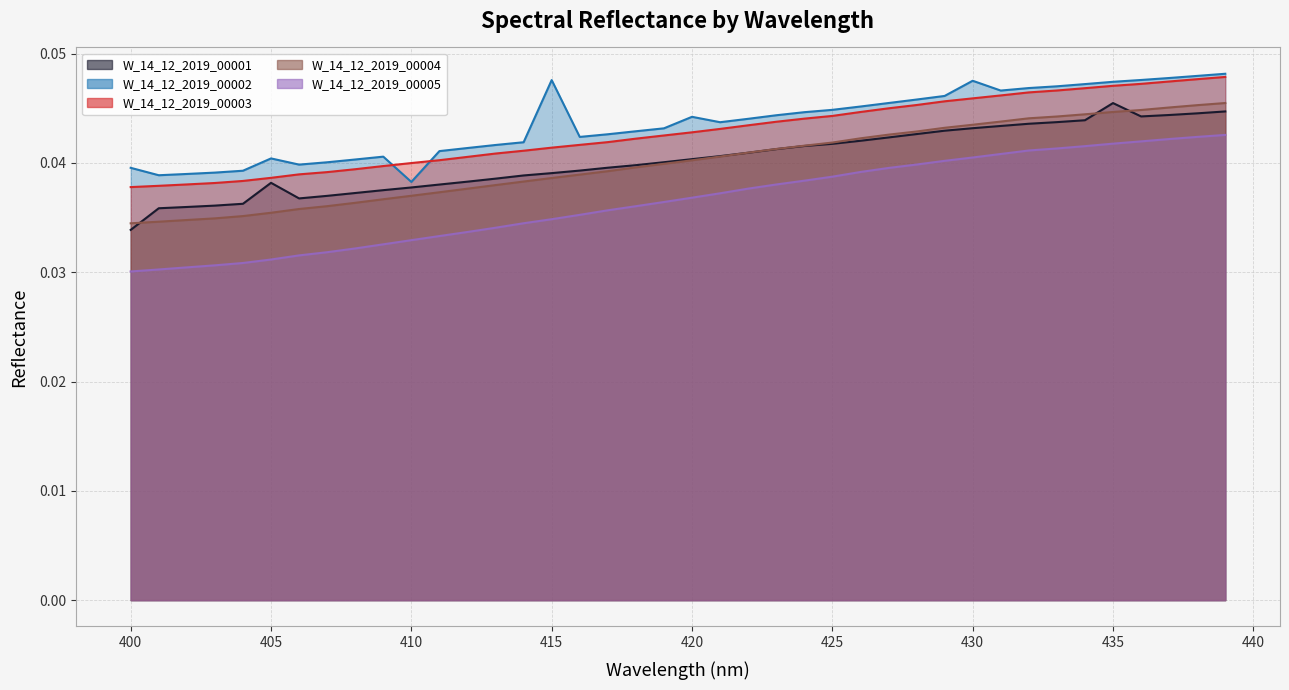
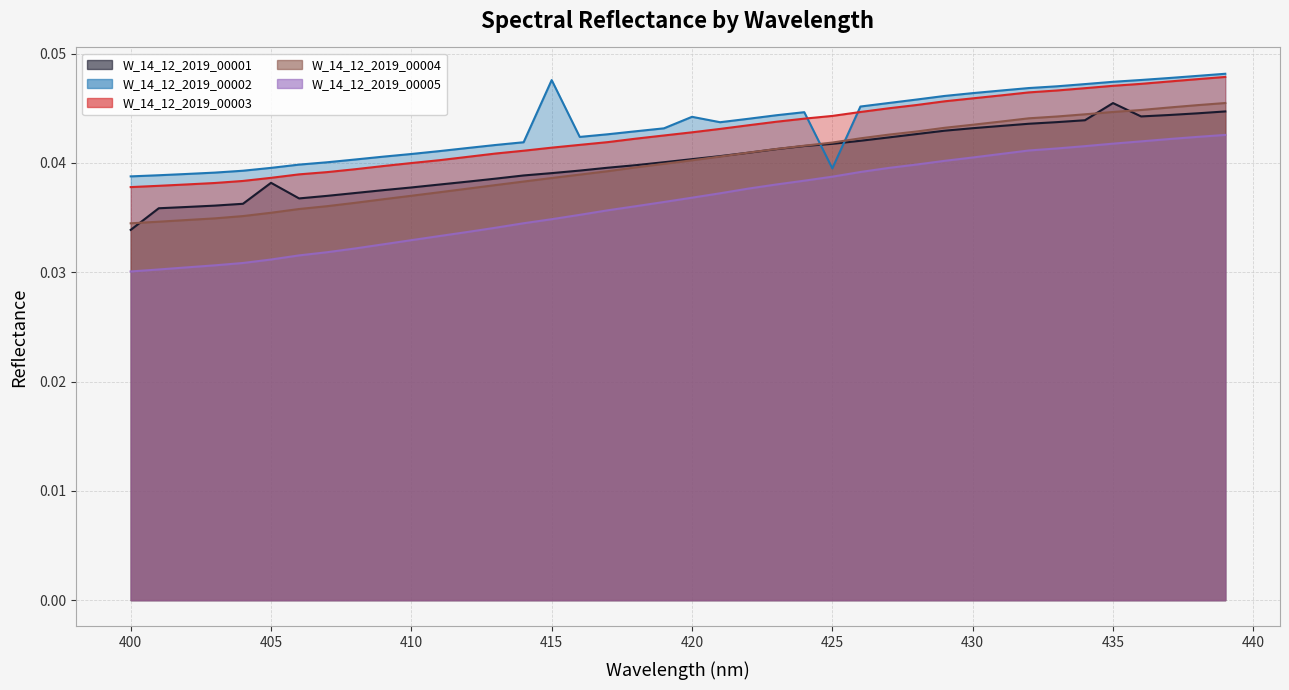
  {
    "W_14_12_2019_00001": {
      "400": 0.0339,
      "405": 0.0382,
      "410": 0.0378,
      "415": 0.0391,
      "430": 0.0432,
      "435": 0.0455
    },
    "W_14_12_2019_00002": {
-     "400": 0.0396,
-     "405": 0.0404,
-     "410": 0.0383,
+     "400": 0.0388,
+     "405": 0.0395,
+     "410": 0.0408,
      "415": 0.0476,
      "420": 0.0442,
-     "425": 0.0449,
-     "430": 0.0475,
+     "425": 0.0395,
+     "430": 0.0464,
      "435": 0.0474
    }
  }
